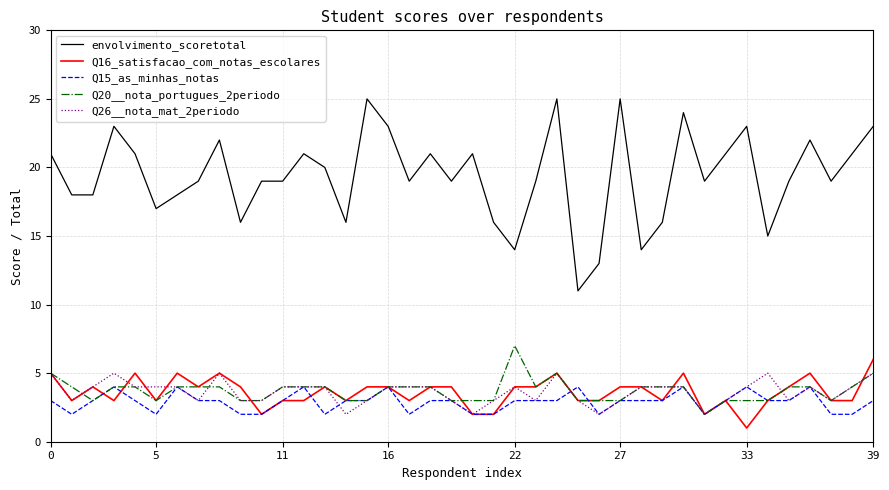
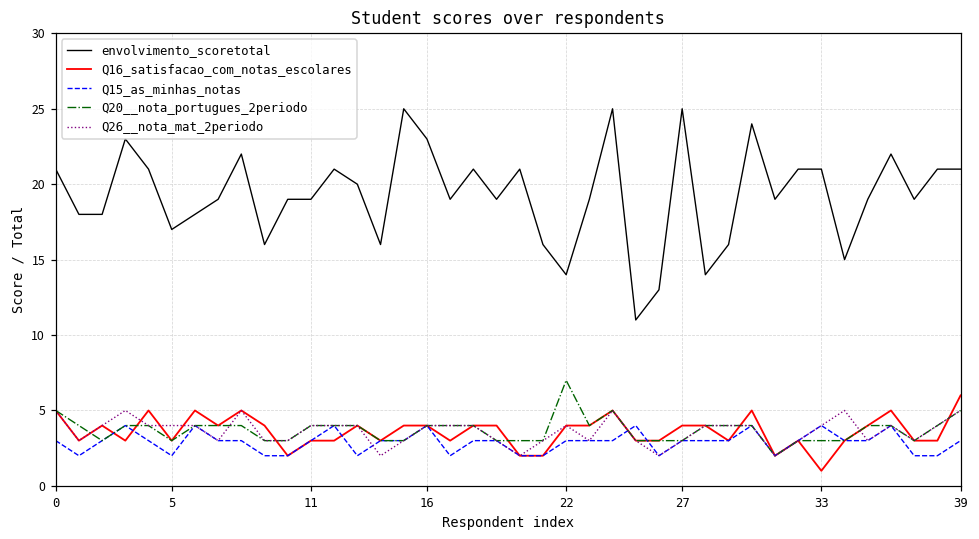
  {
    "envolvimento_scoretotal": {
      "0": 21,
      "5": 17,
      "11": 19,
      "16": 23,
      "22": 14,
      "27": 25,
-     "33": 23,
-     "39": 23
+     "33": 21,
+     "39": 21
    },
    "Q16_satisfacao_com_notas_escolares": {
      "27": 4,
      "33": 1,
      "39": 6
    },
    "Q15_as_minhas_notas": {
      "0": 3,
      "5": 2,
      "22": 3,
      "39": 3
    },
    "Q20__nota_portugues_2periodo": {
      "22": 7,
      "33": 3
    },
    "Q26__nota_mat_2periodo": {
      "5": 4
    }
  }
